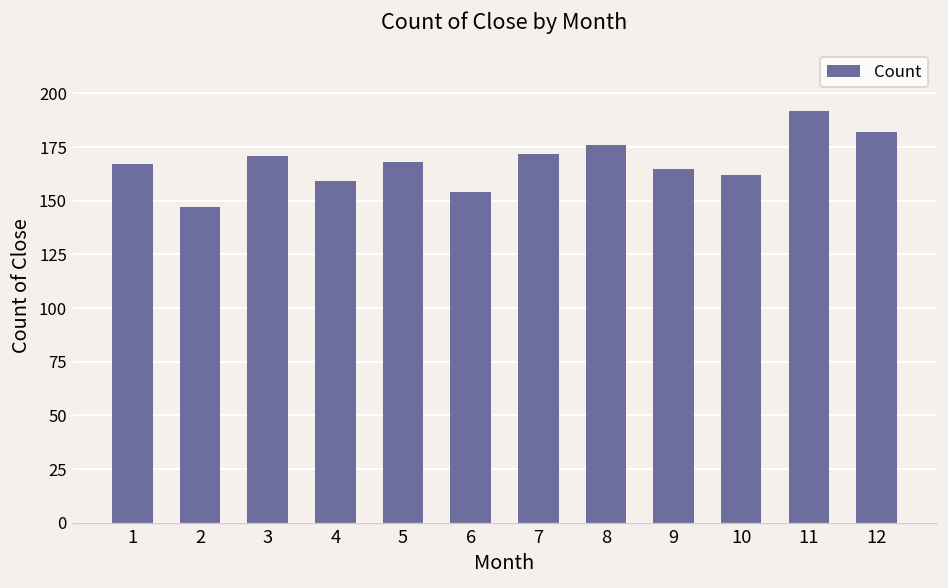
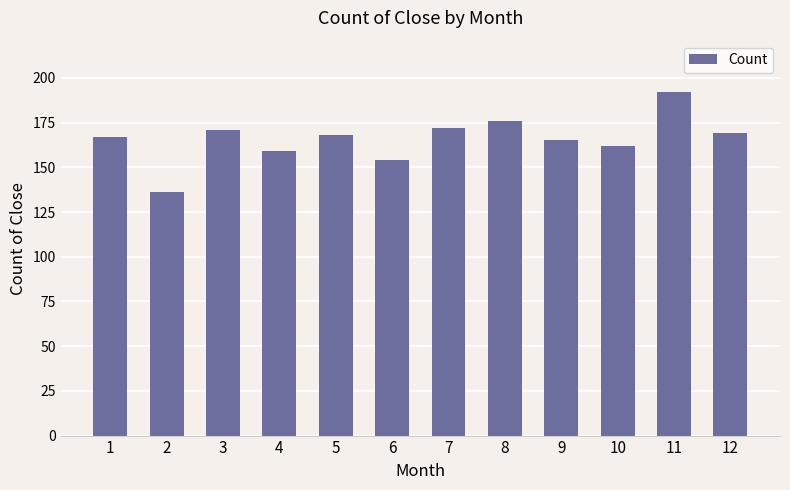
  {
    "1": 167,
-   "2": 147,
+   "2": 136,
    "3": 171,
    "4": 159,
    "5": 168,
    "6": 154,
    "7": 172,
    "8": 176,
    "9": 165,
    "10": 162,
    "11": 192,
-   "12": 182
+   "12": 169
  }
